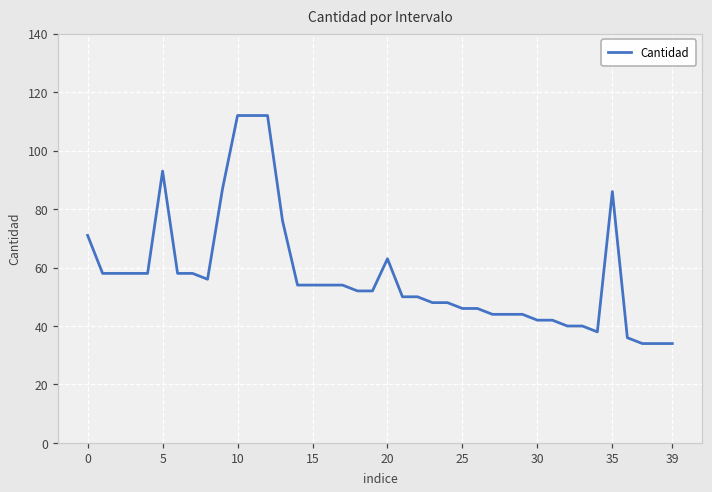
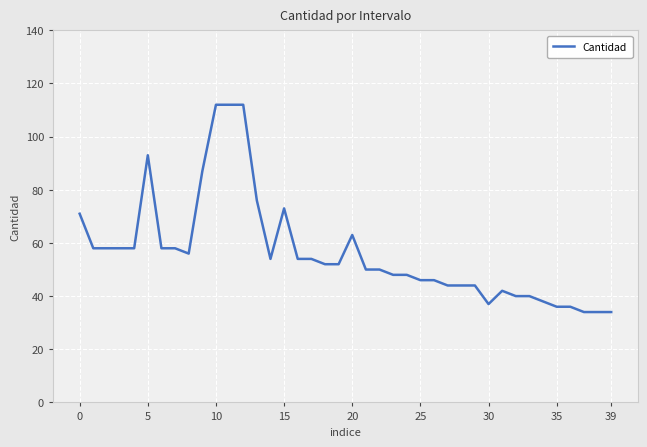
  {
    "0": 71,
    "5": 93,
    "10": 112,
-   "15": 54,
+   "15": 73,
    "20": 63,
    "25": 46,
-   "30": 42,
-   "35": 86,
+   "30": 37,
+   "35": 36,
    "39": 34
  }
